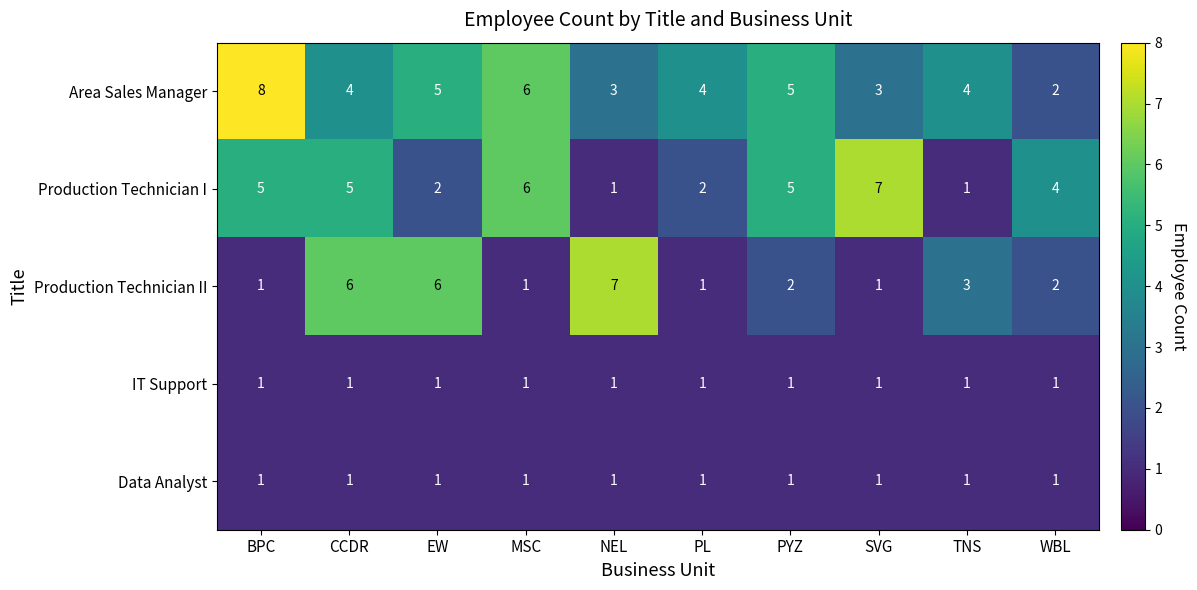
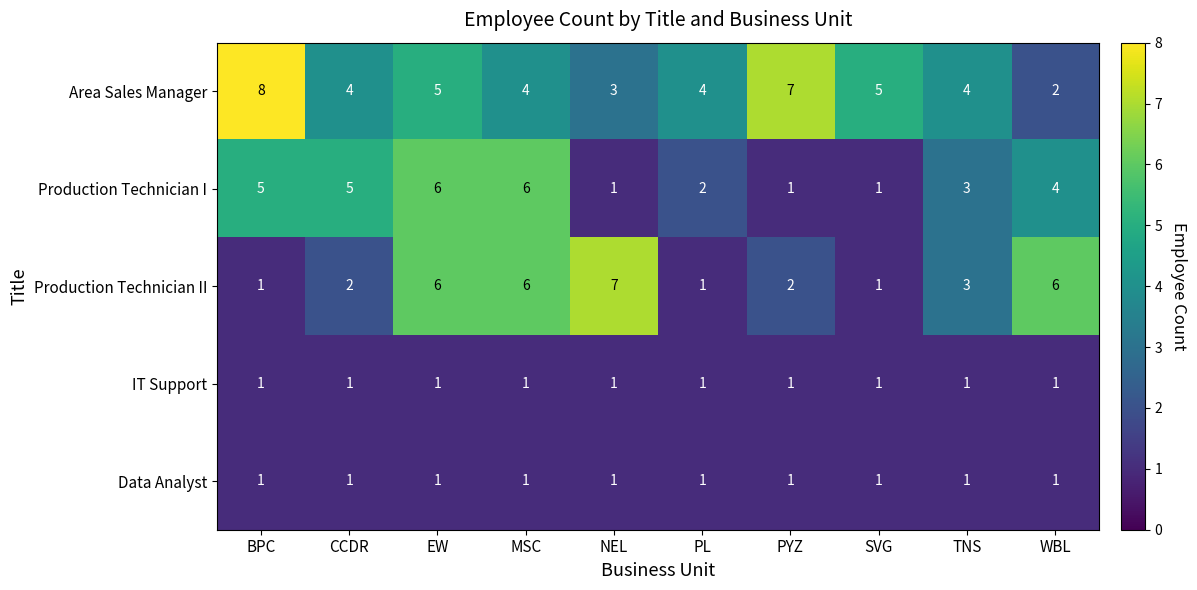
  {
    "Area Sales Manager": {
      "BPC": 8,
      "CCDR": 4,
      "EW": 5,
-     "MSC": 6,
+     "MSC": 4,
      "NEL": 3,
      "PL": 4,
-     "PYZ": 5,
-     "SVG": 3,
+     "PYZ": 7,
+     "SVG": 5,
      "TNS": 4,
      "WBL": 2
    },
    "Production Technician I": {
      "BPC": 5,
      "CCDR": 5,
-     "EW": 2,
+     "EW": 6,
      "MSC": 6,
      "NEL": 1,
      "PL": 2,
-     "PYZ": 5,
-     "SVG": 7,
-     "TNS": 1,
+     "PYZ": 1,
+     "SVG": 1,
+     "TNS": 3,
      "WBL": 4
    },
    "Production Technician II": {
      "BPC": 1,
-     "CCDR": 6,
+     "CCDR": 2,
      "EW": 6,
-     "MSC": 1,
+     "MSC": 6,
      "NEL": 7,
      "PL": 1,
      "PYZ": 2,
      "SVG": 1,
      "TNS": 3,
-     "WBL": 2
+     "WBL": 6
    },
    "IT Support": {
      "BPC": 1,
      "CCDR": 1,
      "EW": 1,
      "MSC": 1,
      "NEL": 1,
      "PL": 1,
      "PYZ": 1,
      "SVG": 1,
      "TNS": 1,
      "WBL": 1
    },
    "Data Analyst": {
      "BPC": 1,
      "CCDR": 1,
      "EW": 1,
      "MSC": 1,
      "NEL": 1,
      "PL": 1,
      "PYZ": 1,
      "SVG": 1,
      "TNS": 1,
      "WBL": 1
    }
  }
